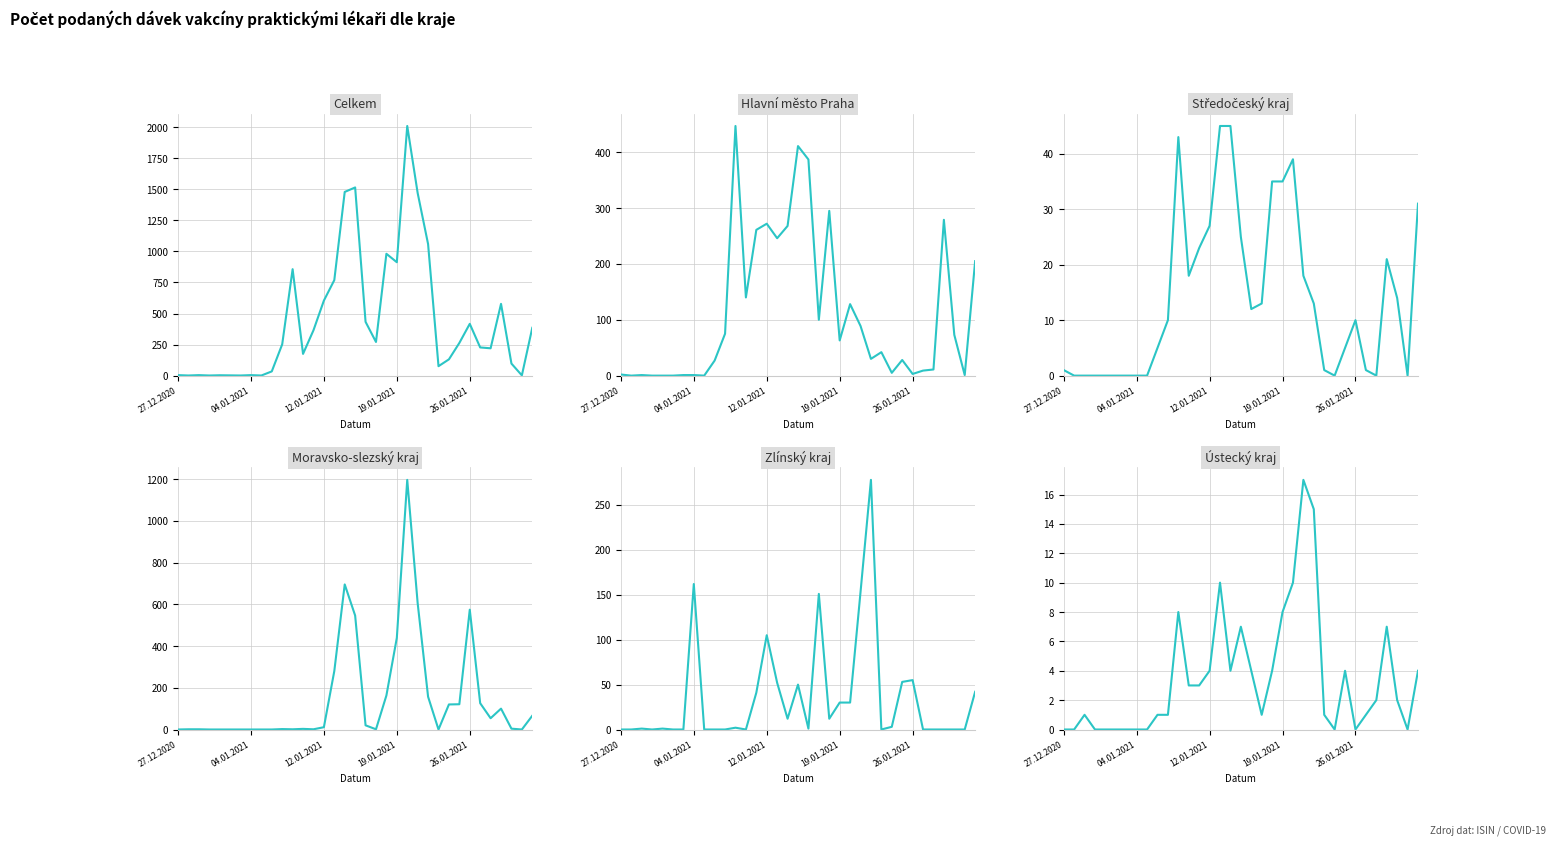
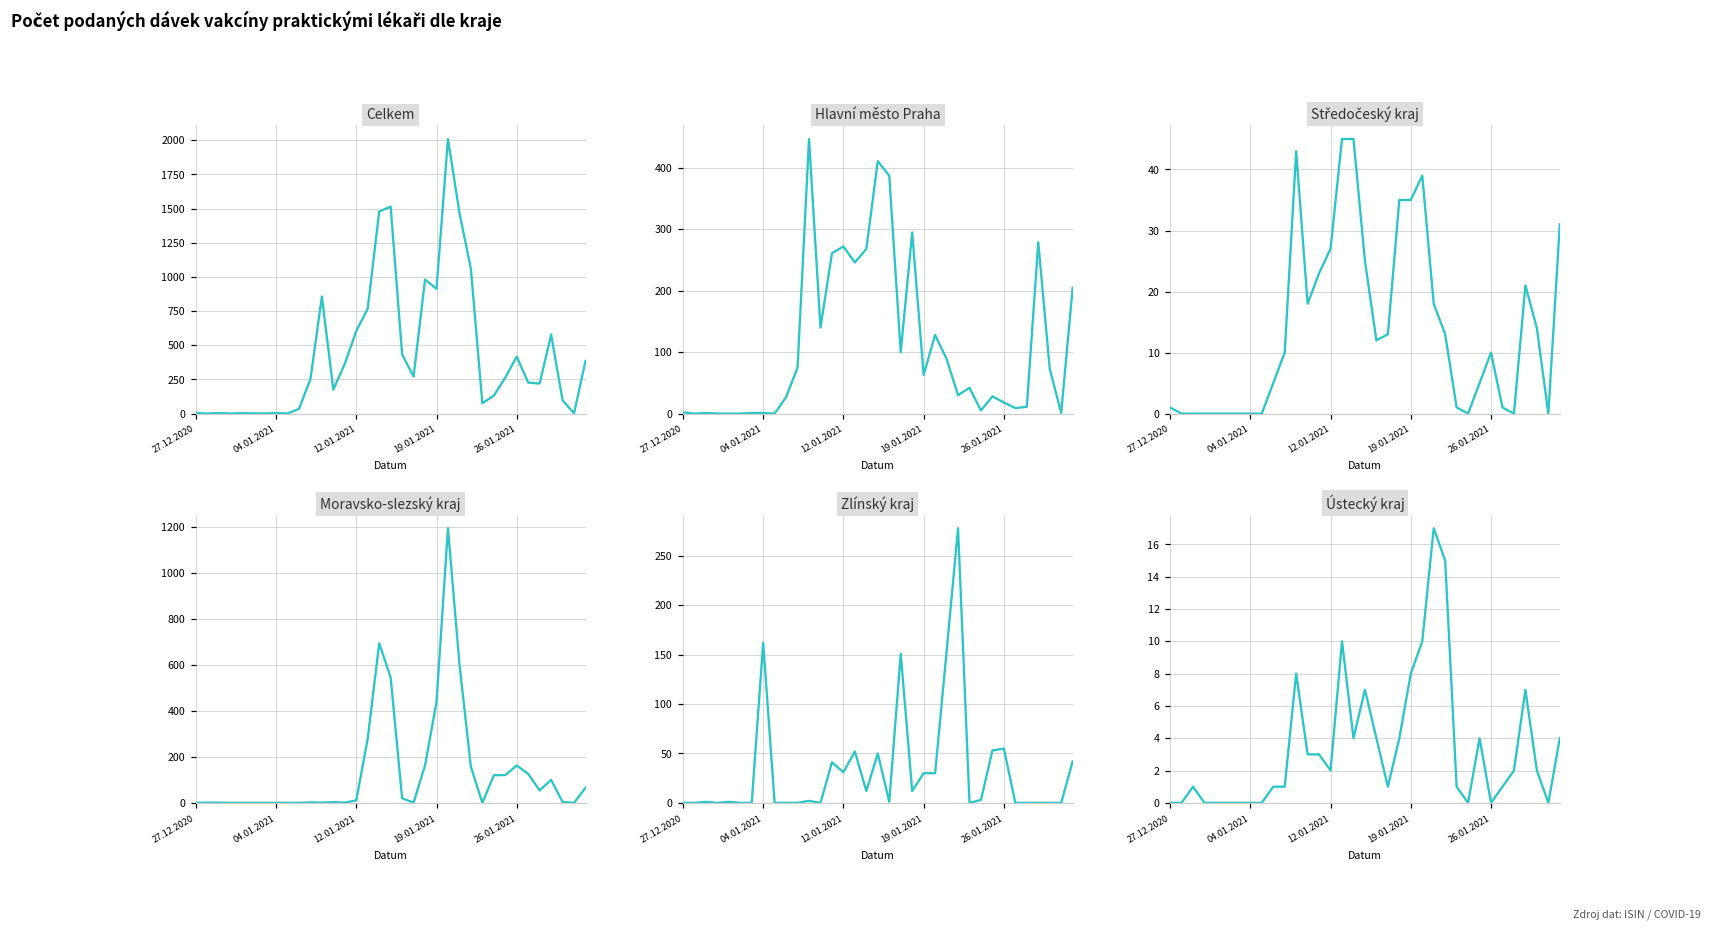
  {
    "Celkem": {
      "27.12.2020": 0,
      "04.01.2021": 0,
      "12.01.2021": 600,
      "19.01.2021": 910,
      "26.01.2021": 420
    },
    "Hlavní město Praha": {
      "27.12.2020": 0,
      "04.01.2021": 0,
      "12.01.2021": 270,
      "19.01.2021": 60,
-     "26.01.2021": 0
+     "26.01.2021": 20
    },
    "Středočeský kraj": {
      "27.12.2020": 1,
      "04.01.2021": 0,
      "12.01.2021": 27,
      "19.01.2021": 35,
      "26.01.2021": 10
    },
    "Moravsko-slezský kraj": {
      "27.12.2020": 0,
      "04.01.2021": 0,
      "12.01.2021": 10,
      "19.01.2021": 440,
-     "26.01.2021": 570
+     "26.01.2021": 160
    },
    "Zlínský kraj": {
      "27.12.2020": 0,
      "04.01.2021": 160,
-     "12.01.2021": 110,
+     "12.01.2021": 30,
      "19.01.2021": 30,
      "26.01.2021": 60
    },
    "Ústecký kraj": {
      "27.12.2020": 0,
      "04.01.2021": 0,
-     "12.01.2021": 4,
+     "12.01.2021": 2,
      "19.01.2021": 8,
      "26.01.2021": 0
    }
  }
